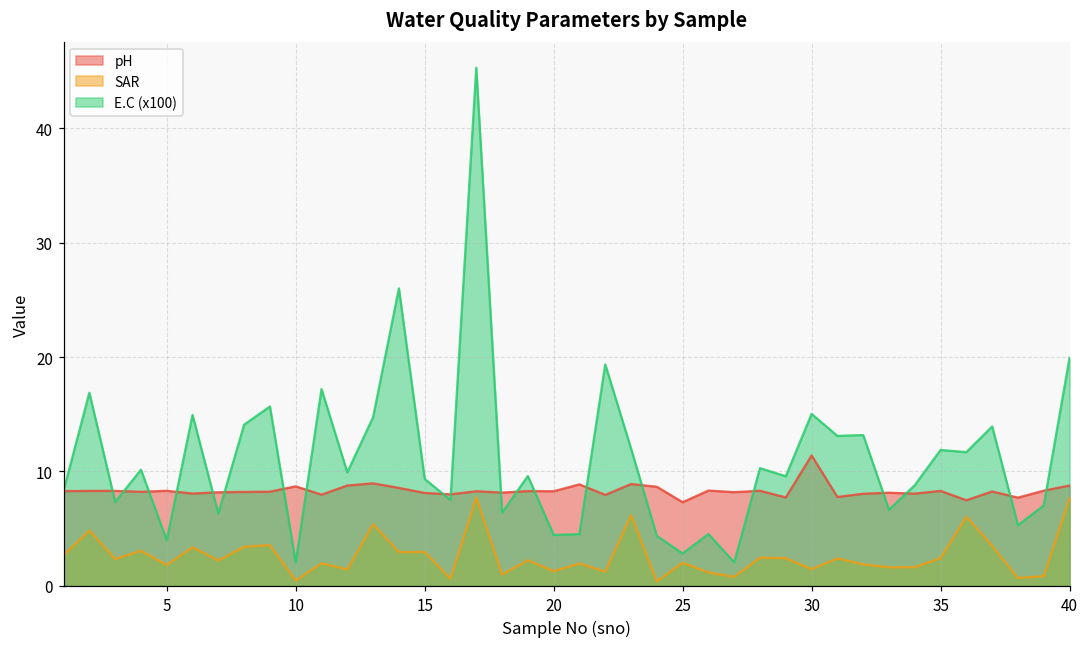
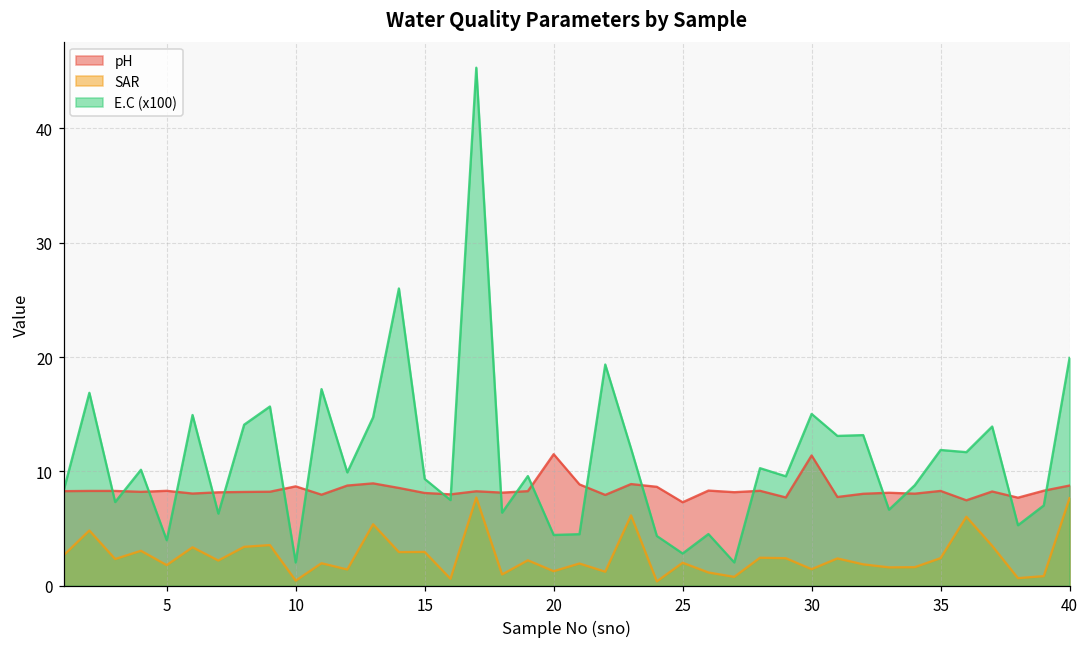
  {
    "pH": {
      "5": 8.3,
      "10": 8.7,
      "15": 8.1,
-     "20": 8.3,
+     "20": 11.5,
      "25": 7.3,
      "30": 11.4,
      "35": 8.3,
      "40": 8.8
    },
    "SAR": {
      "5": 1.8,
      "10": 0.5,
      "15": 3.0,
      "20": 1.3,
      "25": 2.0,
      "30": 1.5,
      "35": 2.4,
      "40": 7.7
    },
    "E.C (x100)": {
      "5": 4.0,
      "10": 2.0,
      "15": 9.4,
      "20": 4.5,
      "25": 2.8,
      "30": 15.0,
      "35": 11.9,
      "40": 19.9
    }
  }
